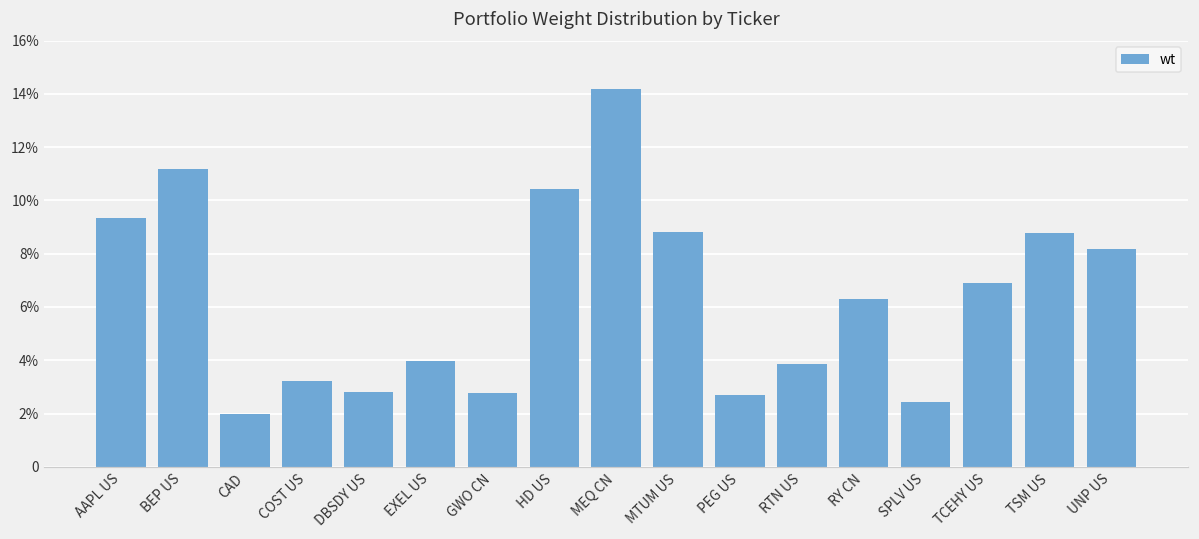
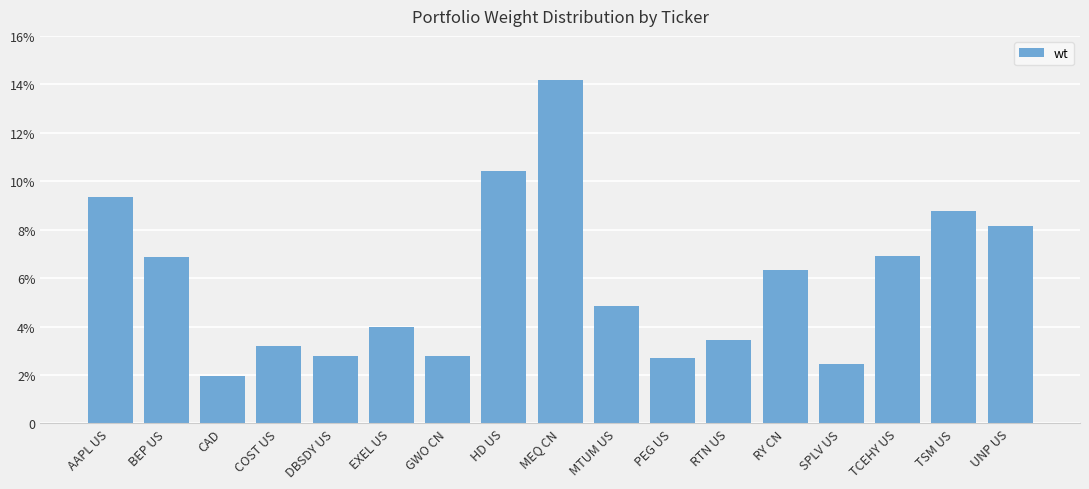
  {
    "AAPL US": "9.3%",
-   "BEP US": "11.2%",
+   "BEP US": "6.9%",
    "CAD": "2.0%",
    "COST US": "3.2%",
    "DBSDY US": "2.8%",
    "EXEL US": "4.0%",
    "GWO CN": "2.8%",
    "HD US": "10.4%",
    "MEQ CN": "14.2%",
-   "MTUM US": "8.8%",
+   "MTUM US": "4.9%",
    "PEG US": "2.7%",
-   "RTN US": "3.9%",
+   "RTN US": "3.4%",
    "RY CN": "6.3%",
    "SPLV US": "2.4%",
    "TCEHY US": "6.9%",
    "TSM US": "8.8%",
    "UNP US": "8.2%"
  }
